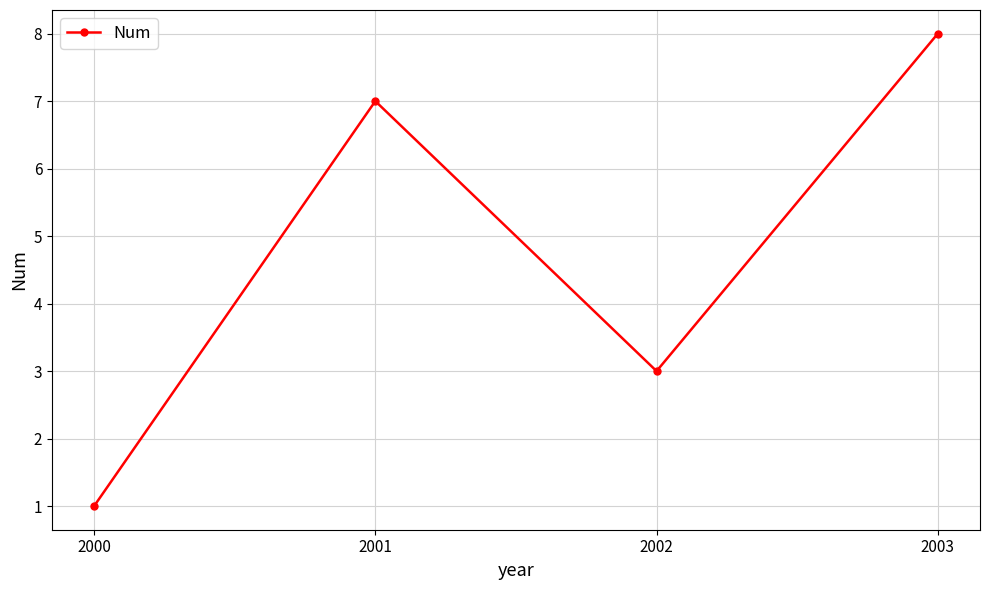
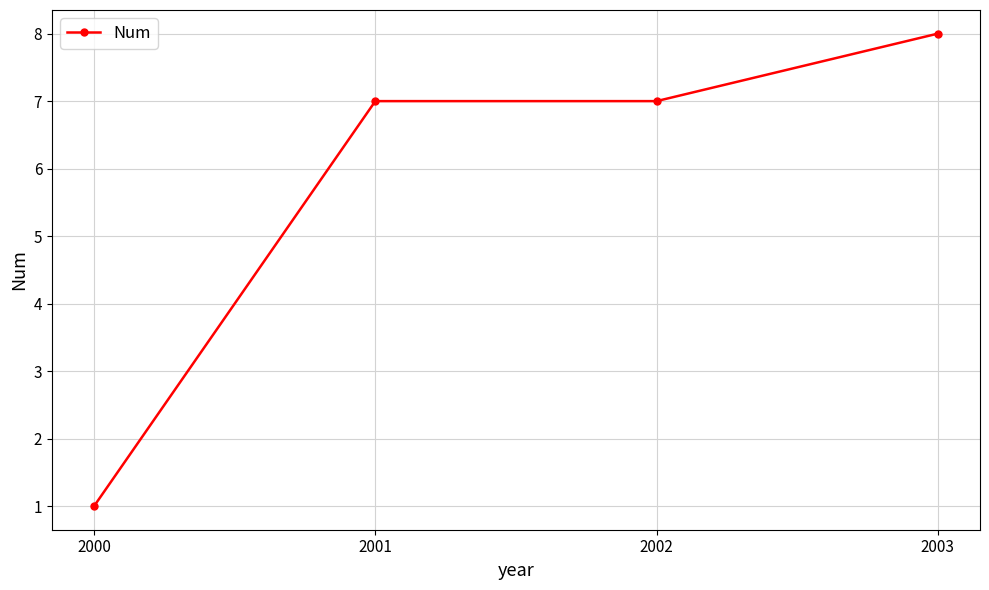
  {
    "2000": 1,
    "2001": 7,
-   "2002": 3,
+   "2002": 7,
    "2003": 8
  }
